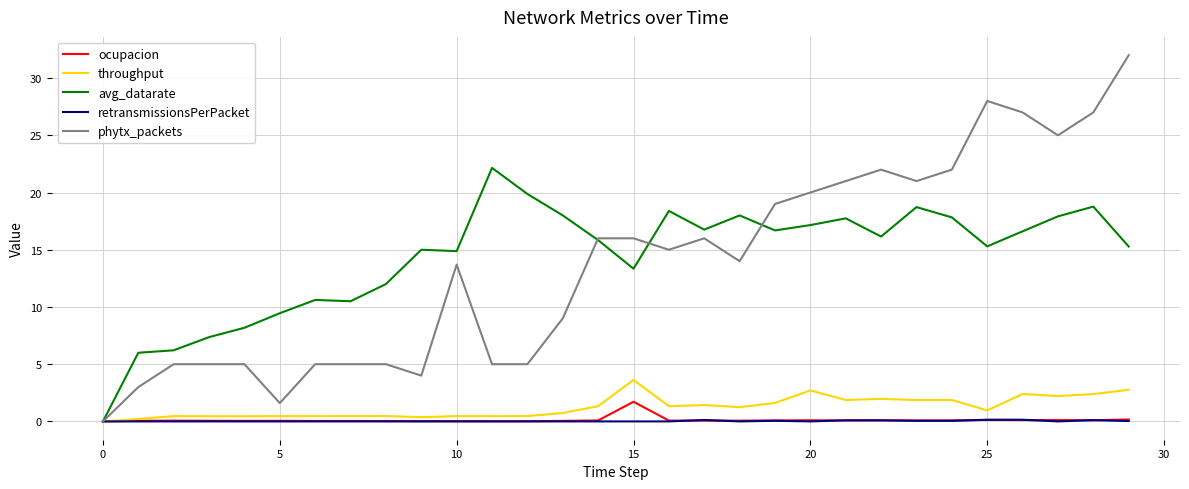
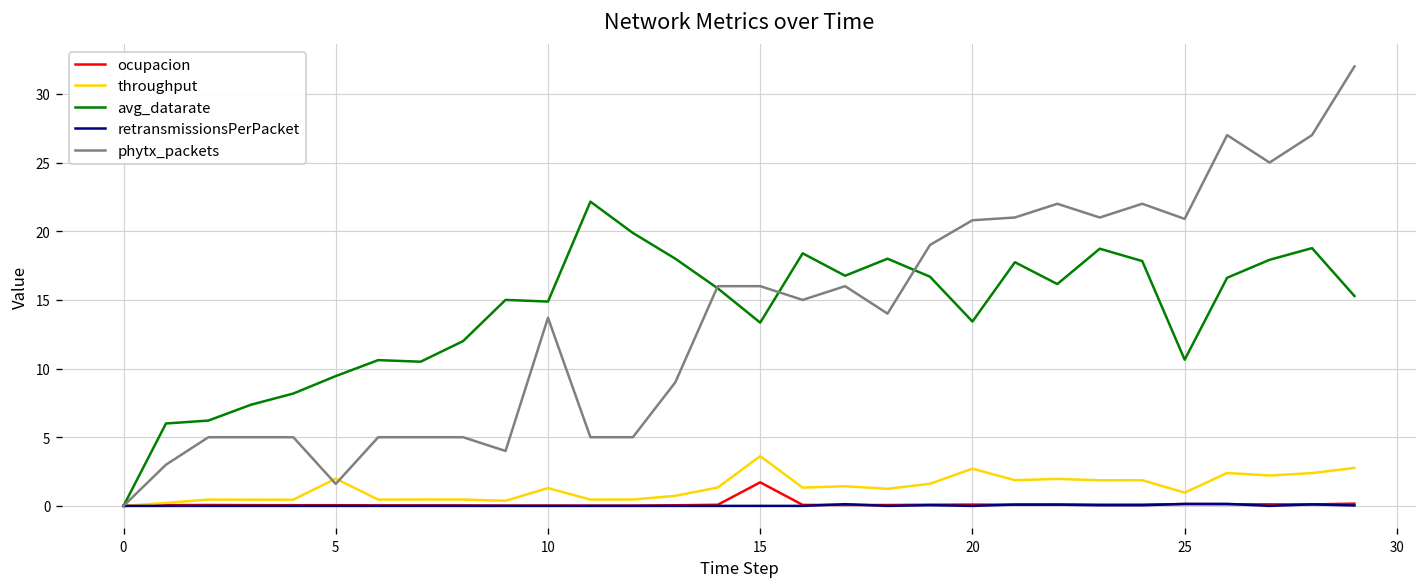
  {
    "ocupacion": {
      "15": 1.7
    },
    "throughput": {
-     "5": 0.5,
-     "10": 0.5,
+     "5": 2.0,
+     "10": 1.3,
      "15": 3.6,
      "20": 2.7,
      "25": 1.0
    },
    "avg_datarate": {
      "5": 9.5,
      "10": 14.9,
      "15": 13.3,
-     "20": 17.2,
-     "25": 15.3
+     "20": 13.4,
+     "25": 10.6
    },
    "retransmissionsPerPacket": {
      "15": 0.0
    },
    "phytx_packets": {
      "5": 1.6,
      "10": 13.7,
      "15": 16.0,
-     "20": 20.0,
-     "25": 28.0
+     "20": 20.8,
+     "25": 20.9
    }
  }
